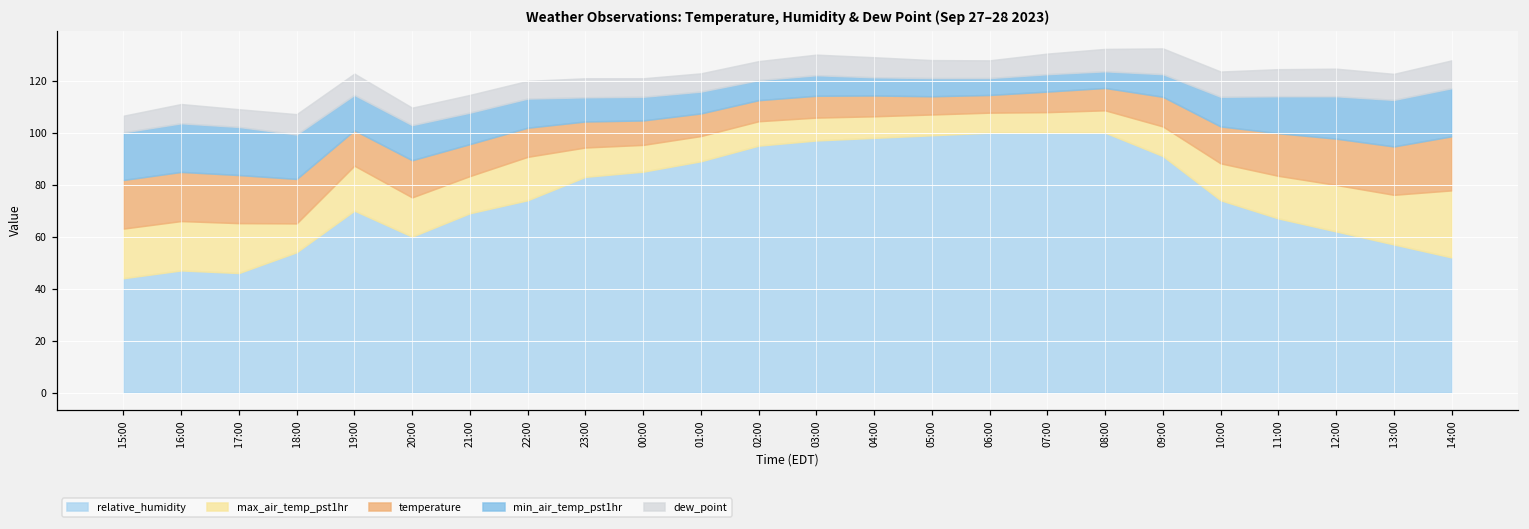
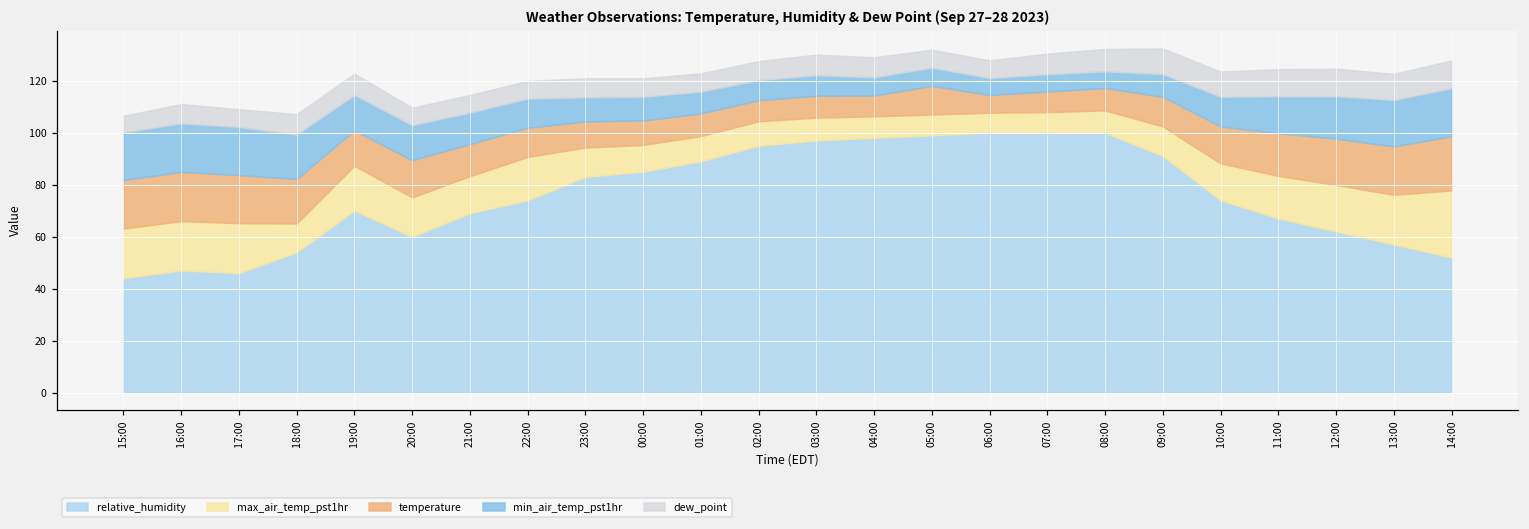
  {
    "max_air_temp_pst1hr": {
      "15:00": 19,
      "16:00": 19,
      "17:00": 19,
      "18:00": 11,
      "19:00": 17,
      "20:00": 15,
      "21:00": 14,
      "22:00": 17,
      "23:00": 11,
      "00:00": 10,
      "01:00": 10,
      "02:00": 9,
      "03:00": 9,
      "04:00": 8,
      "05:00": 8,
      "06:00": 8,
      "07:00": 8,
      "08:00": 9,
      "09:00": 11,
      "10:00": 14,
      "11:00": 16,
      "12:00": 18,
      "13:00": 19,
      "14:00": 26
    },
    "temperature": {
      "15:00": 19,
      "16:00": 19,
      "17:00": 19,
      "18:00": 17,
      "19:00": 14,
      "20:00": 14,
      "21:00": 12,
      "22:00": 11,
      "23:00": 10,
      "00:00": 9,
      "01:00": 9,
      "02:00": 8,
      "03:00": 8,
      "04:00": 8,
-     "05:00": 7,
+     "05:00": 11,
      "06:00": 7,
      "07:00": 8,
      "08:00": 9,
      "09:00": 11,
      "10:00": 14,
      "11:00": 16,
      "12:00": 18,
      "13:00": 19,
      "14:00": 21
    }
  }
